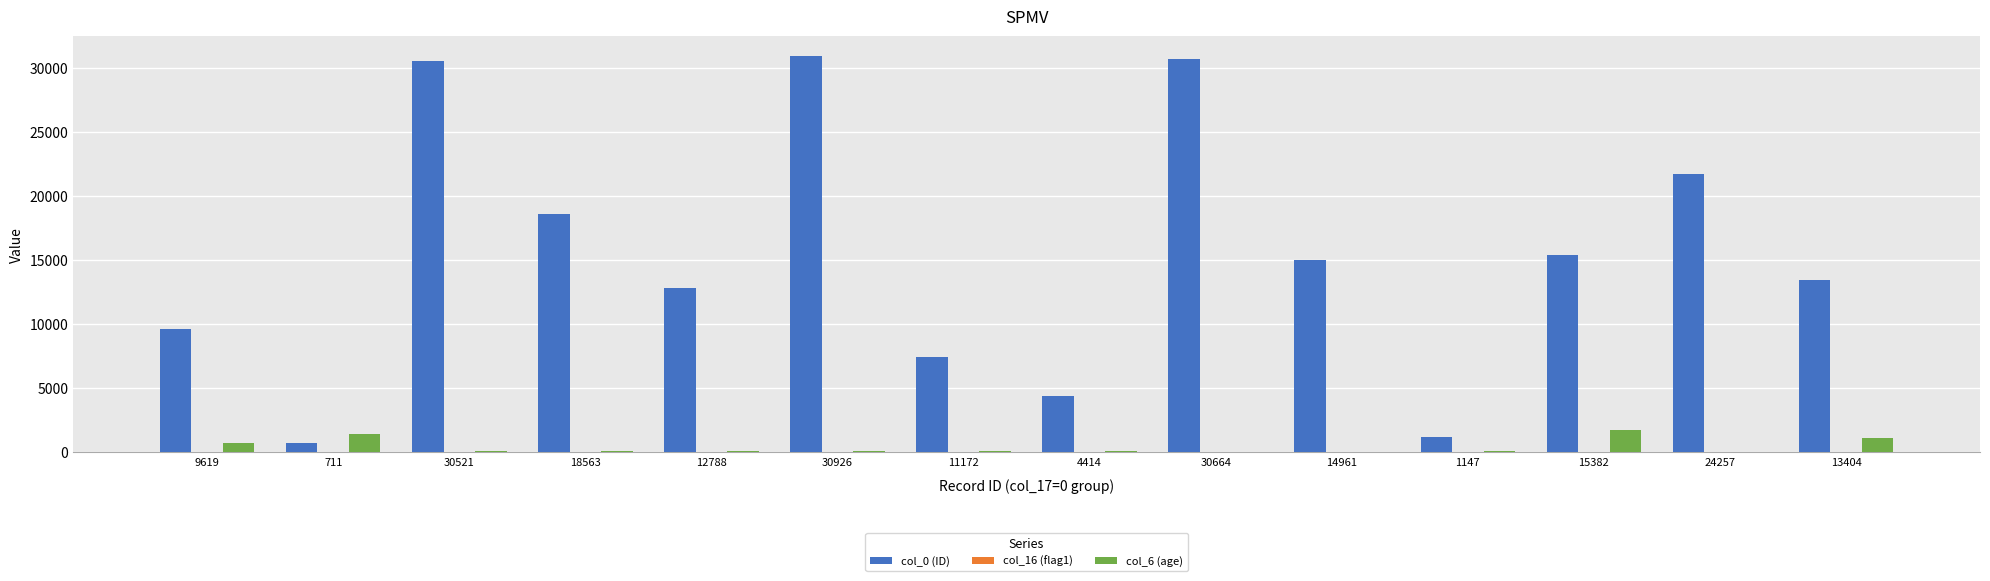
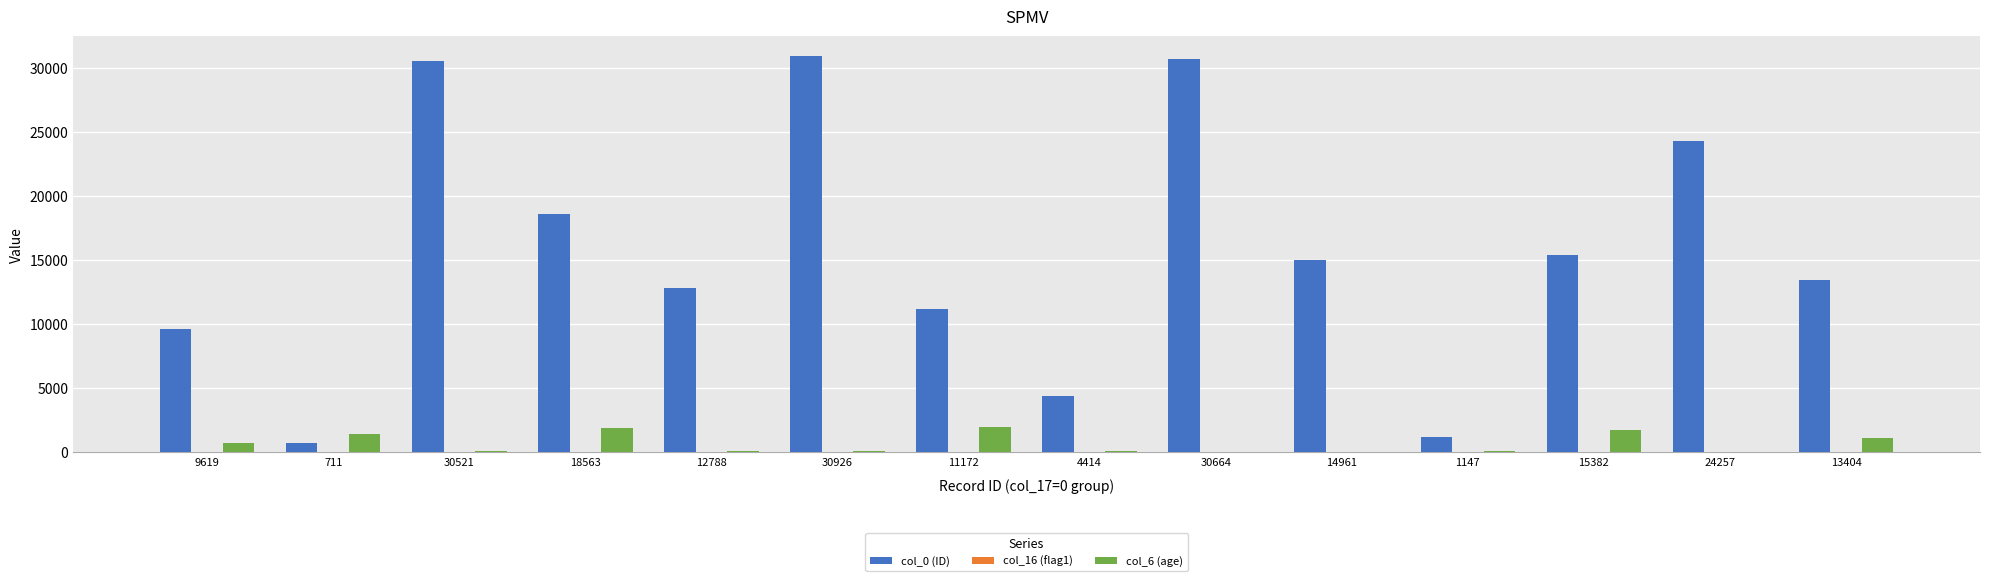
  {
    "col_0 (ID)": {
      "9619": 9600,
      "711": 700,
      "30521": 30500,
      "18563": 18600,
      "12788": 12800,
      "30926": 30900,
-     "11172": 7500,
+     "11172": 11200,
      "4414": 4400,
      "30664": 30700,
      "14961": 15000,
      "1147": 1100,
      "15382": 15400,
-     "24257": 21700,
+     "24257": 24300,
      "13404": 13400
    },
    "col_6 (age)": {
      "9619": 700,
      "711": 1400,
-     "18563": 100,
-     "11172": 100,
+     "18563": 1900,
+     "11172": 1900,
      "30664": 0,
      "15382": 1700,
      "13404": 1100
    }
  }
